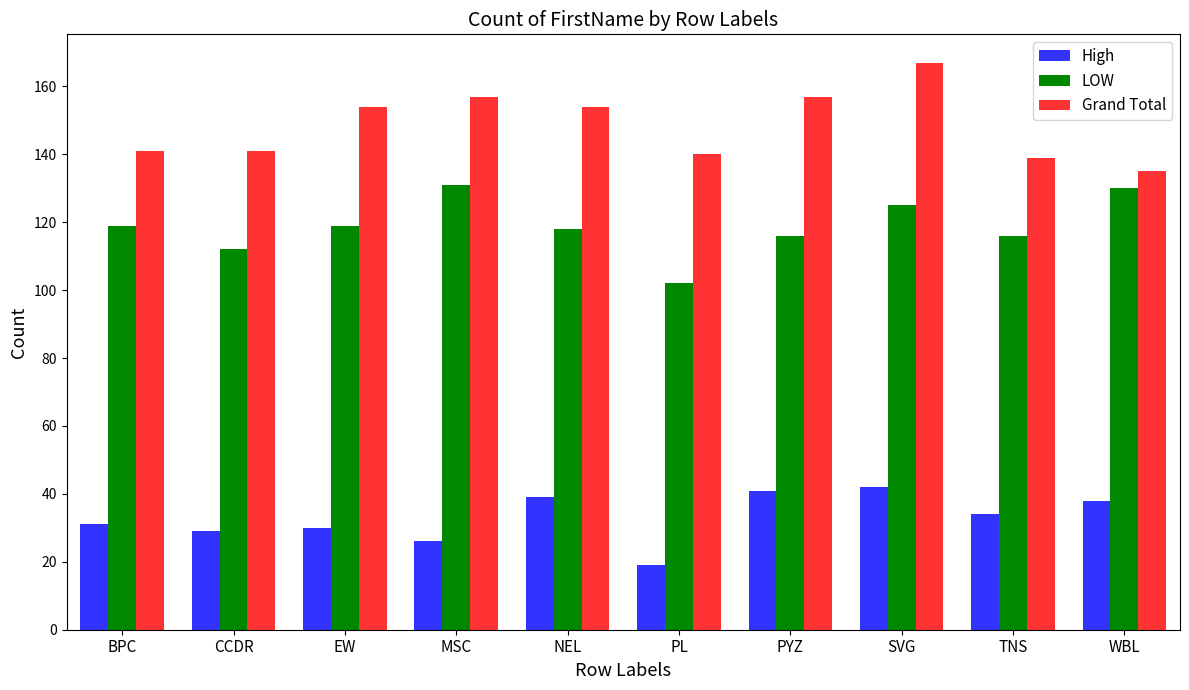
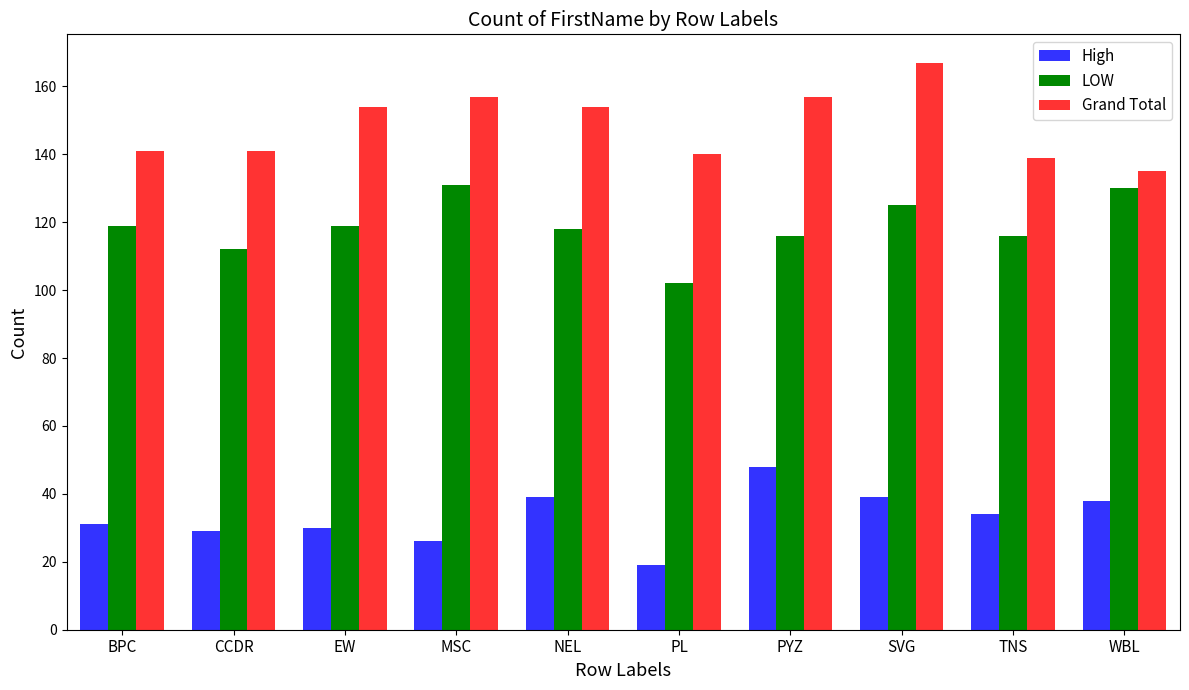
  {
    "High": {
      "BPC": 31,
      "CCDR": 29,
      "EW": 30,
      "MSC": 26,
      "NEL": 39,
      "PL": 19,
-     "PYZ": 41,
-     "SVG": 42,
+     "PYZ": 48,
+     "SVG": 39,
      "TNS": 34,
      "WBL": 38
    },
    "LOW": {
      "BPC": 119,
      "CCDR": 112,
      "EW": 119,
      "MSC": 131,
      "NEL": 118,
      "PL": 102,
      "PYZ": 116,
      "SVG": 125,
      "TNS": 116,
      "WBL": 130
    },
    "Grand Total": {
      "BPC": 141,
      "CCDR": 141,
      "EW": 154,
      "MSC": 157,
      "NEL": 154,
      "PL": 140,
      "PYZ": 157,
      "SVG": 167,
      "TNS": 139,
      "WBL": 135
    }
  }
